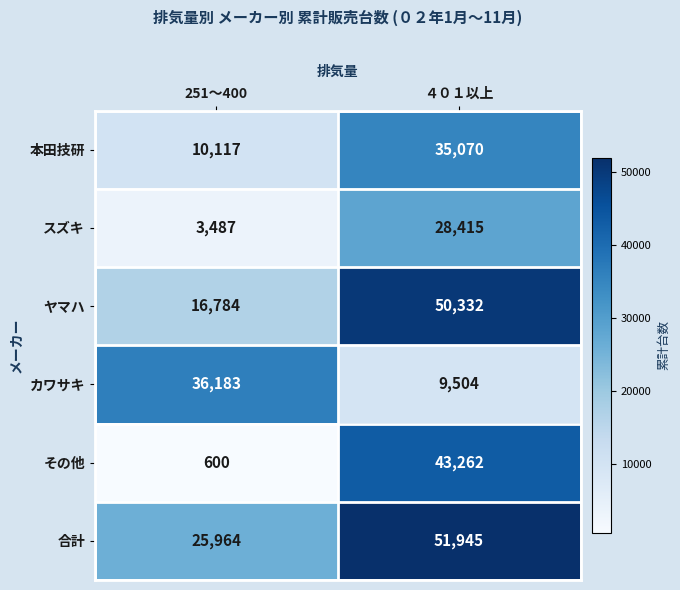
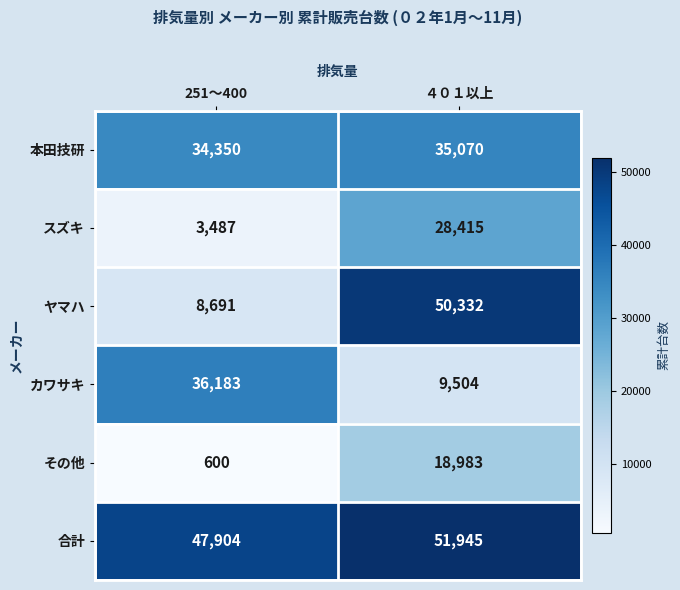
  {
    "本田技研": {
-     "251～400": "10,117",
+     "251～400": "34,350",
      "４０１以上": "35,070"
    },
    "スズキ": {
      "251～400": "3,487",
      "４０１以上": "28,415"
    },
    "ヤマハ": {
-     "251～400": "16,784",
+     "251～400": "8,691",
      "４０１以上": "50,332"
    },
    "カワサキ": {
      "251～400": "36,183",
      "４０１以上": "9,504"
    },
    "その他": {
      "251～400": "600",
-     "４０１以上": "43,262"
+     "４０１以上": "18,983"
    },
    "合計": {
-     "251～400": "25,964",
+     "251～400": "47,904",
      "４０１以上": "51,945"
    }
  }
